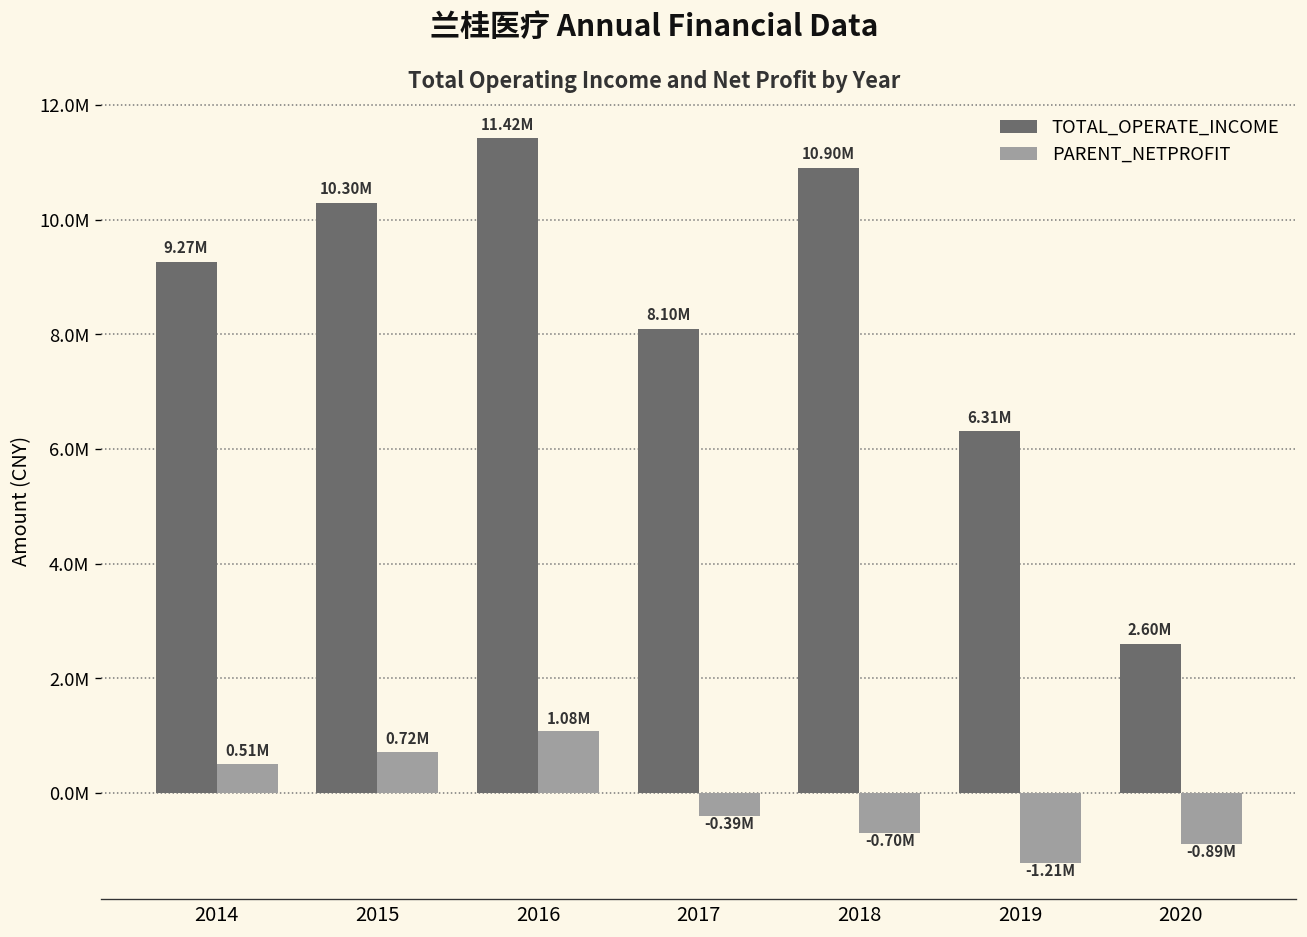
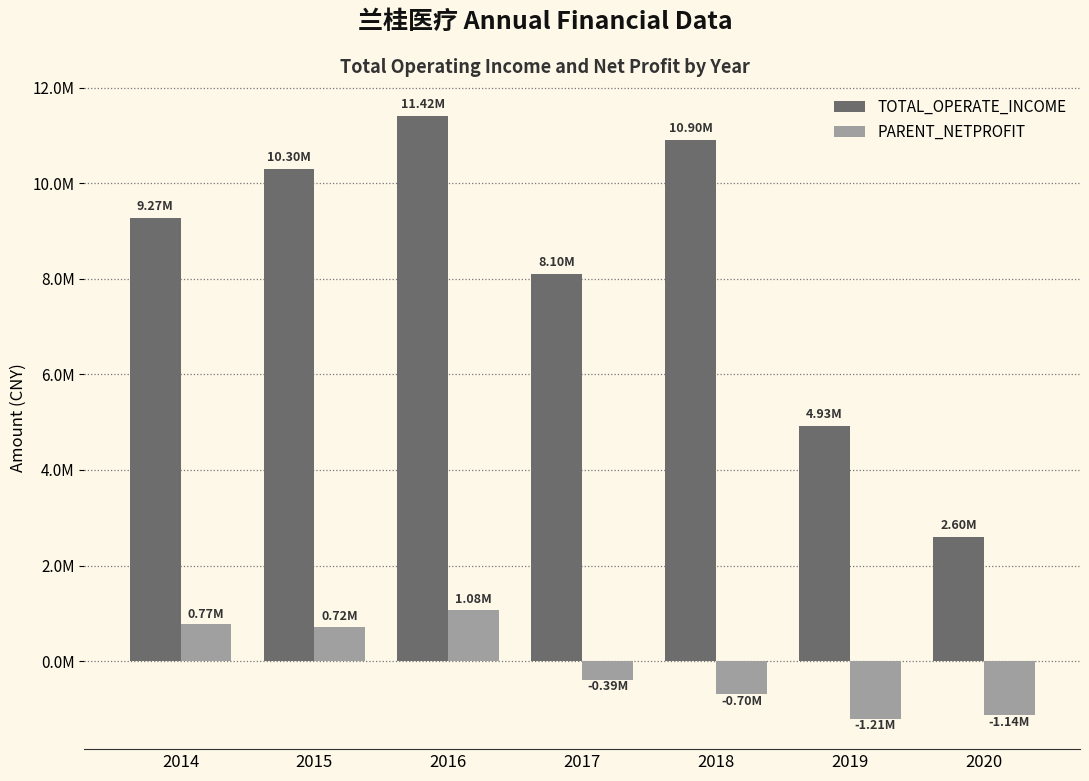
  {
    "TOTAL_OPERATE_INCOME": {
      "2014": "9.27M",
      "2015": "10.30M",
      "2016": "11.42M",
      "2017": "8.10M",
      "2018": "10.90M",
-     "2019": "6.31M",
+     "2019": "4.93M",
      "2020": "2.60M"
    },
    "PARENT_NETPROFIT": {
-     "2014": "0.51M",
+     "2014": "0.77M",
      "2015": "0.72M",
      "2016": "1.08M",
      "2017": "-0.39M",
      "2018": "-0.70M",
      "2019": "-1.21M",
-     "2020": "-0.89M"
+     "2020": "-1.14M"
    }
  }
